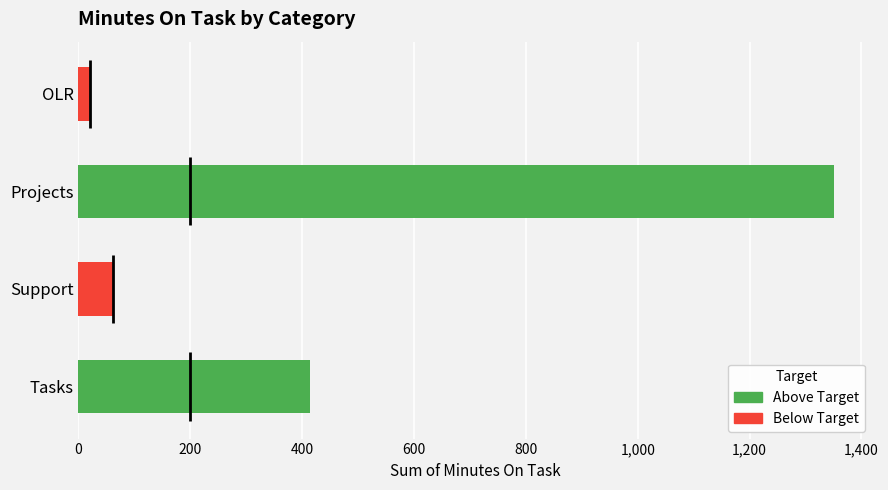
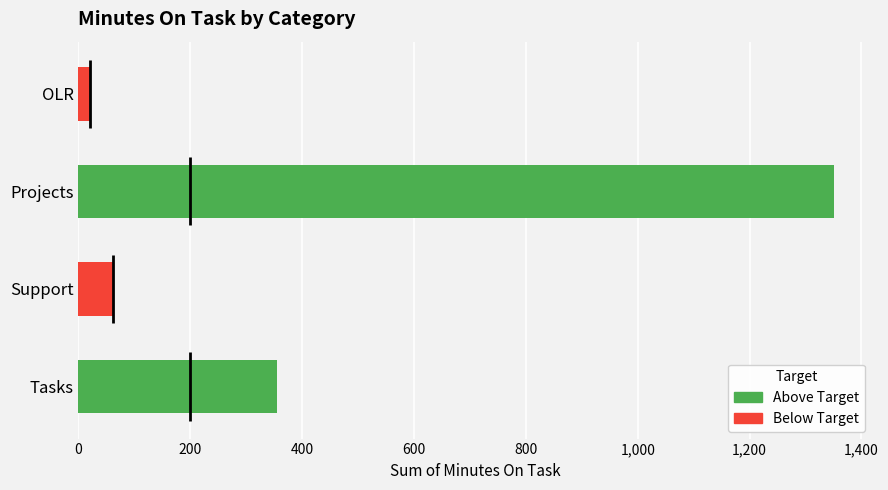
  {
    "Above Target": {
      "OLR": "0",
      "Projects": "1,350",
      "Support": "0",
-     "Tasks": "410"
+     "Tasks": "350"
    },
    "Below Target": {
      "OLR": "20",
      "Projects": "0",
      "Support": "60",
      "Tasks": "0"
    }
  }
